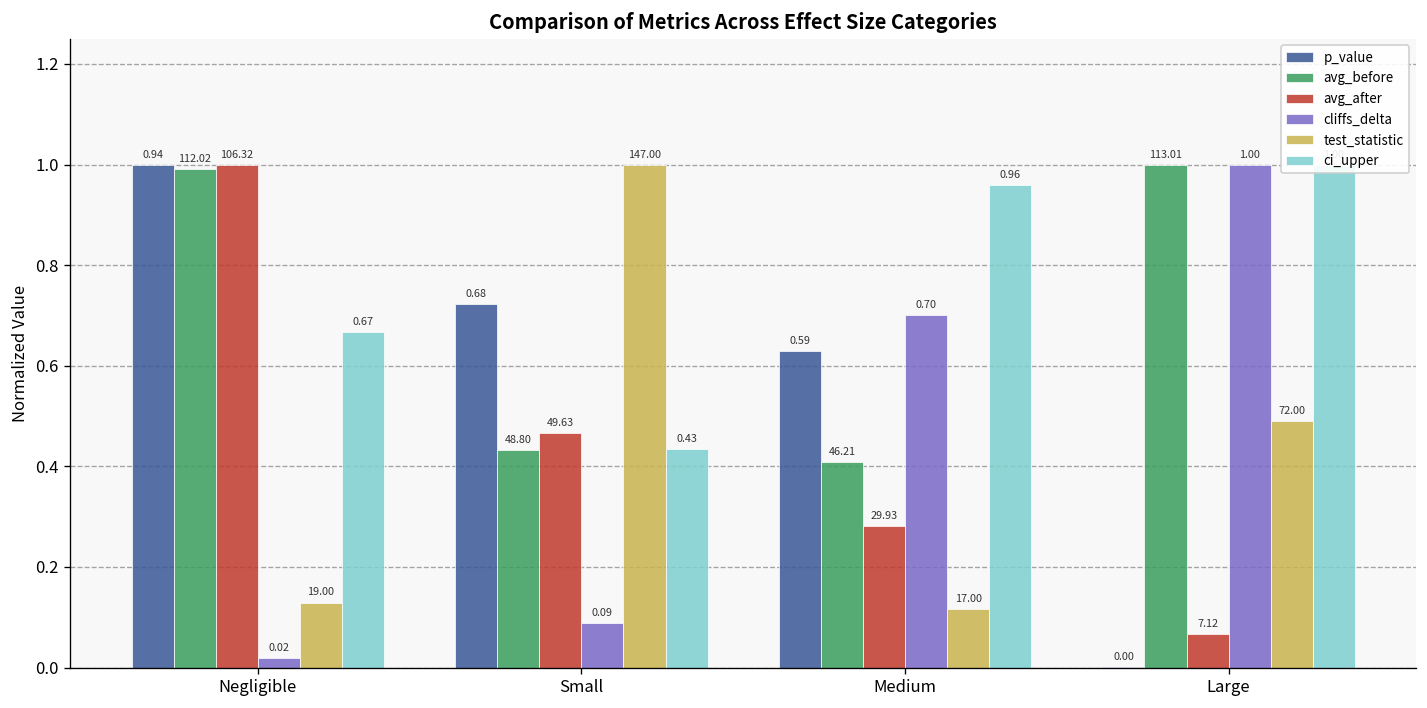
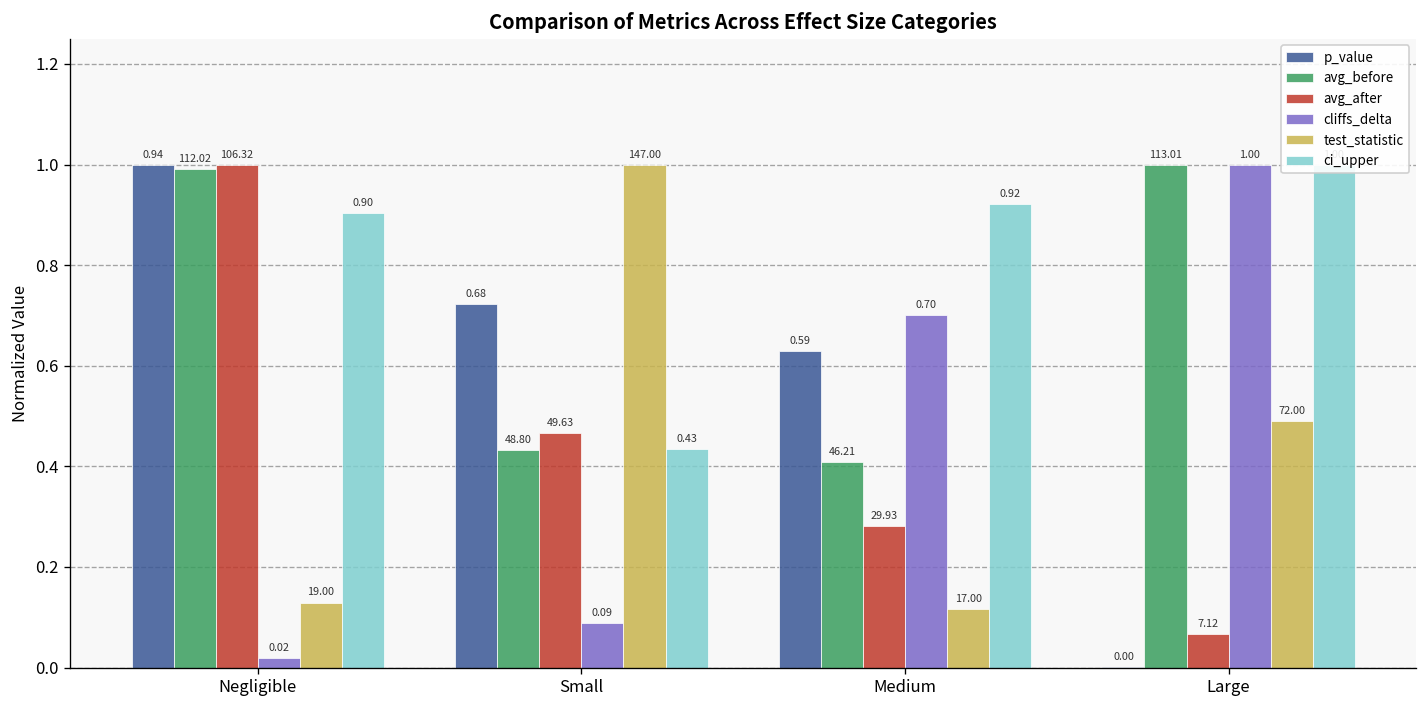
  {
    "p_value": {
      "Large": 0.00
    },
    "cliffs_delta": {
      "Negligible": 0.02,
      "Small": 0.09,
      "Medium": 0.70,
      "Large": 1.00
    },
    "ci_upper": {
-     "Negligible": 0.67,
+     "Negligible": 0.90,
      "Small": 0.43,
-     "Medium": 0.96
+     "Medium": 0.92
    }
  }
